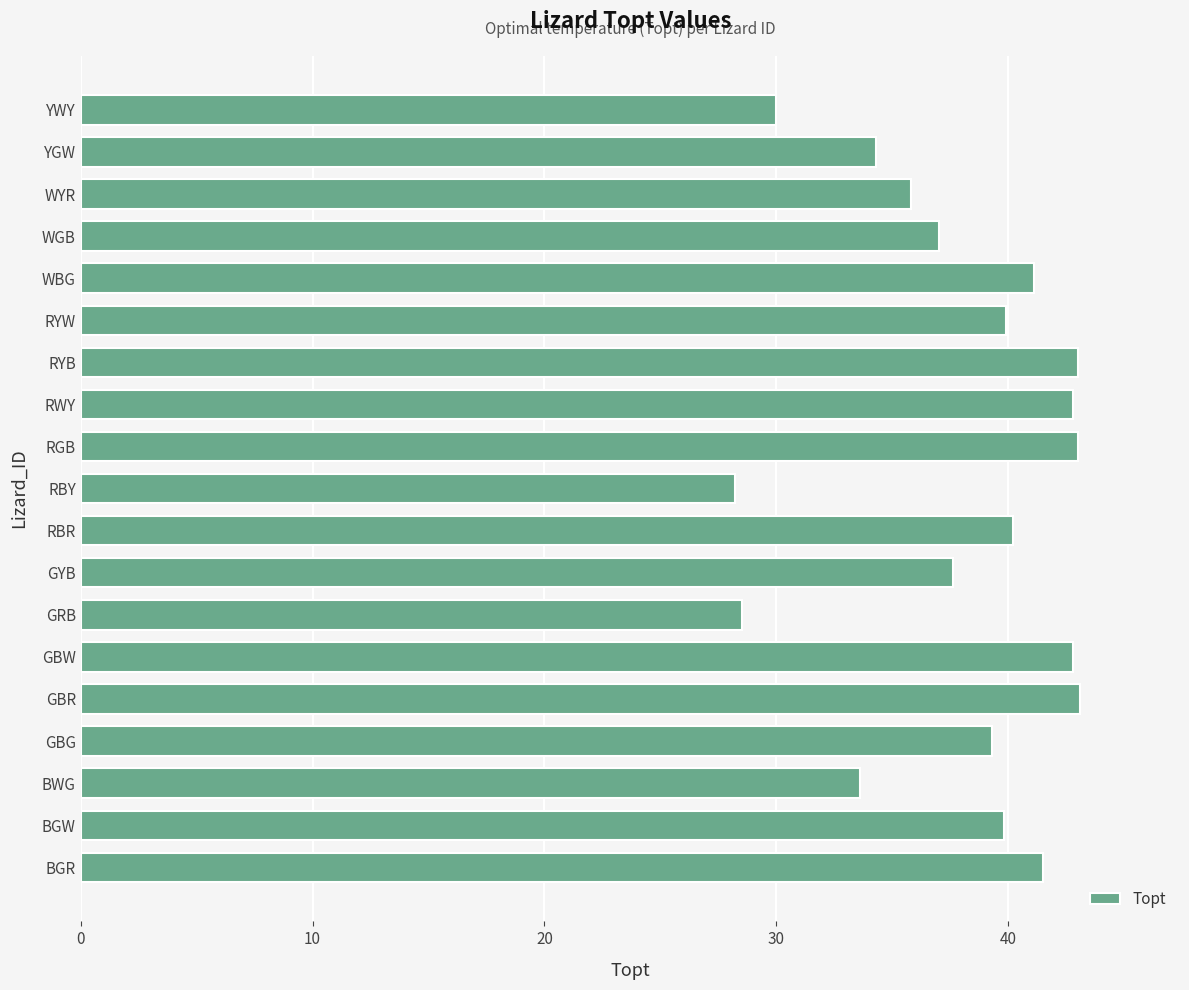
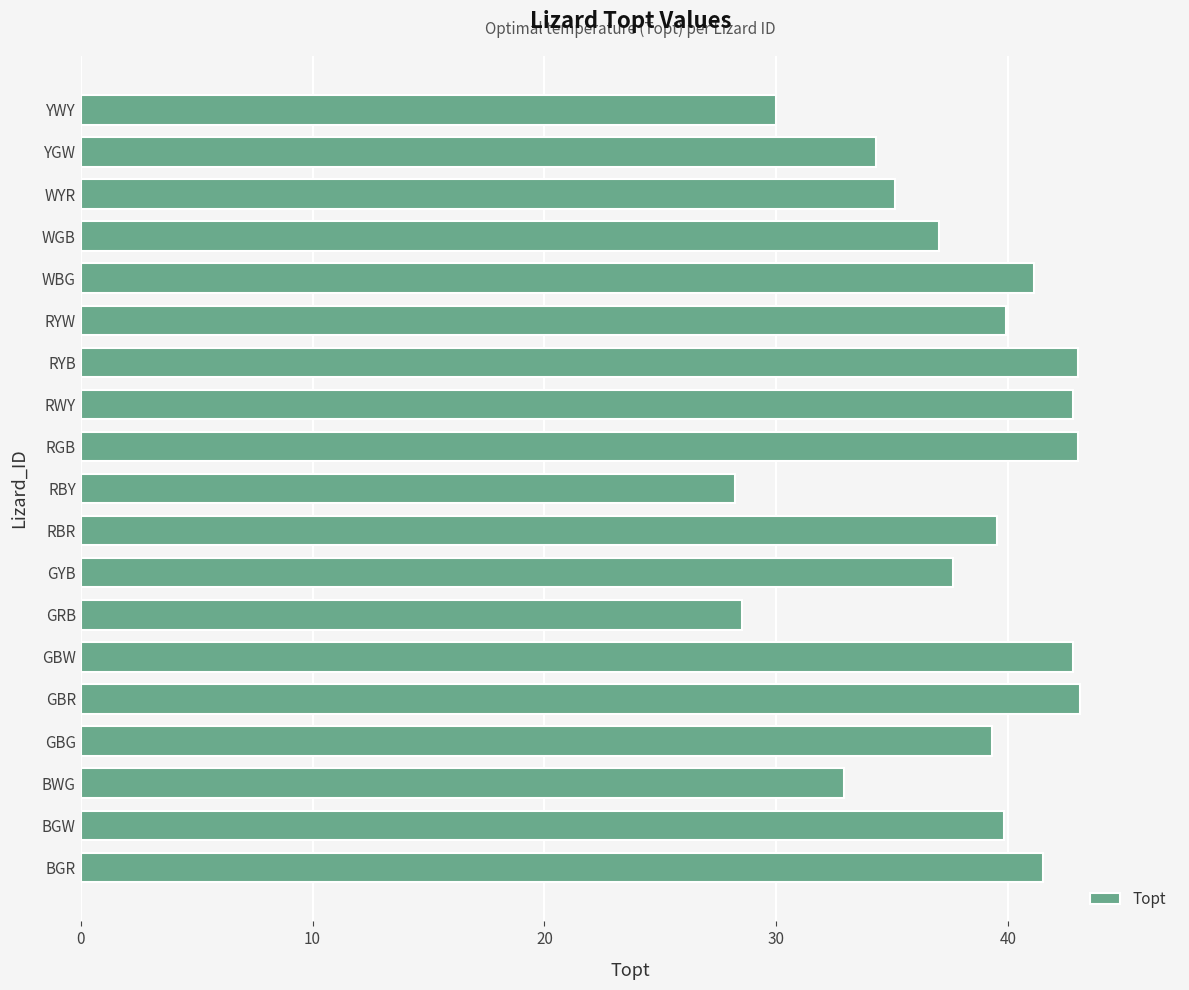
  {
    "YWY": 30.0,
    "YGW": 34.3,
-   "WYR": 35.8,
+   "WYR": 35.1,
    "WGB": 37.0,
    "WBG": 41.1,
    "RYW": 39.9,
    "RYB": 43.0,
    "RWY": 42.8,
    "RGB": 43.0,
    "RBY": 28.2,
-   "RBR": 40.2,
+   "RBR": 39.5,
    "GYB": 37.6,
    "GRB": 28.5,
    "GBW": 42.8,
    "GBR": 43.1,
    "GBG": 39.3,
-   "BWG": 33.6,
+   "BWG": 32.9,
    "BGW": 39.8,
    "BGR": 41.5
  }
